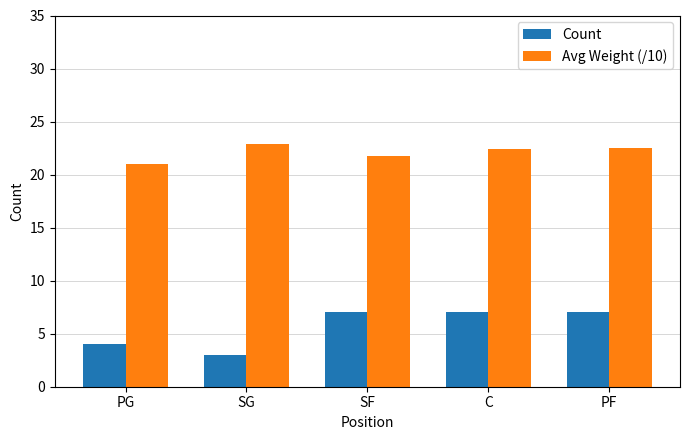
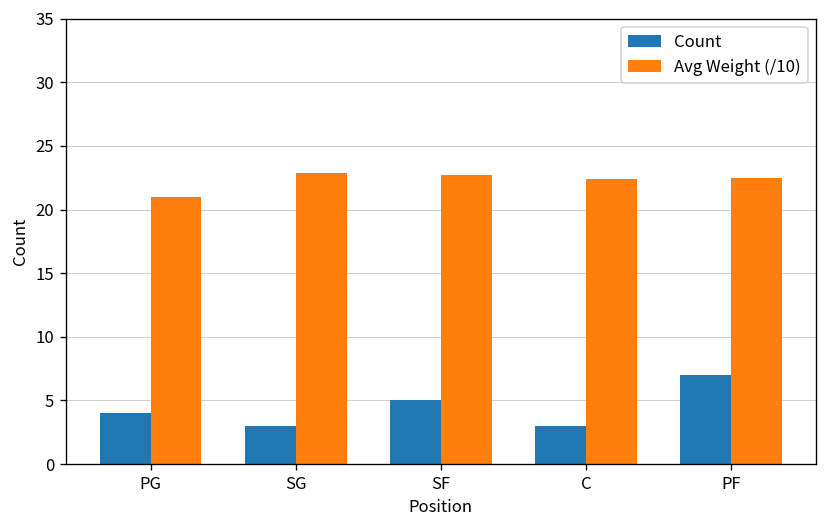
  {
    "Count": {
      "PG": 4,
      "SG": 3,
-     "SF": 7,
-     "C": 7,
+     "SF": 5,
+     "C": 3,
      "PF": 7
    },
    "Avg Weight (/10)": {
      "PG": 21.0,
      "SG": 22.9,
-     "SF": 21.8,
+     "SF": 22.7,
      "C": 22.4,
      "PF": 22.5
    }
  }
